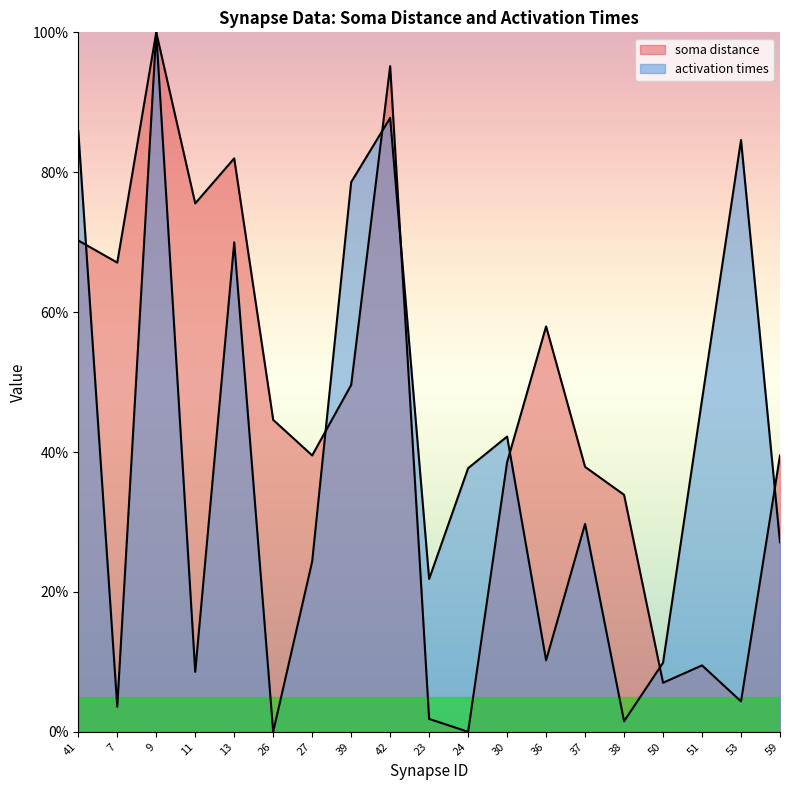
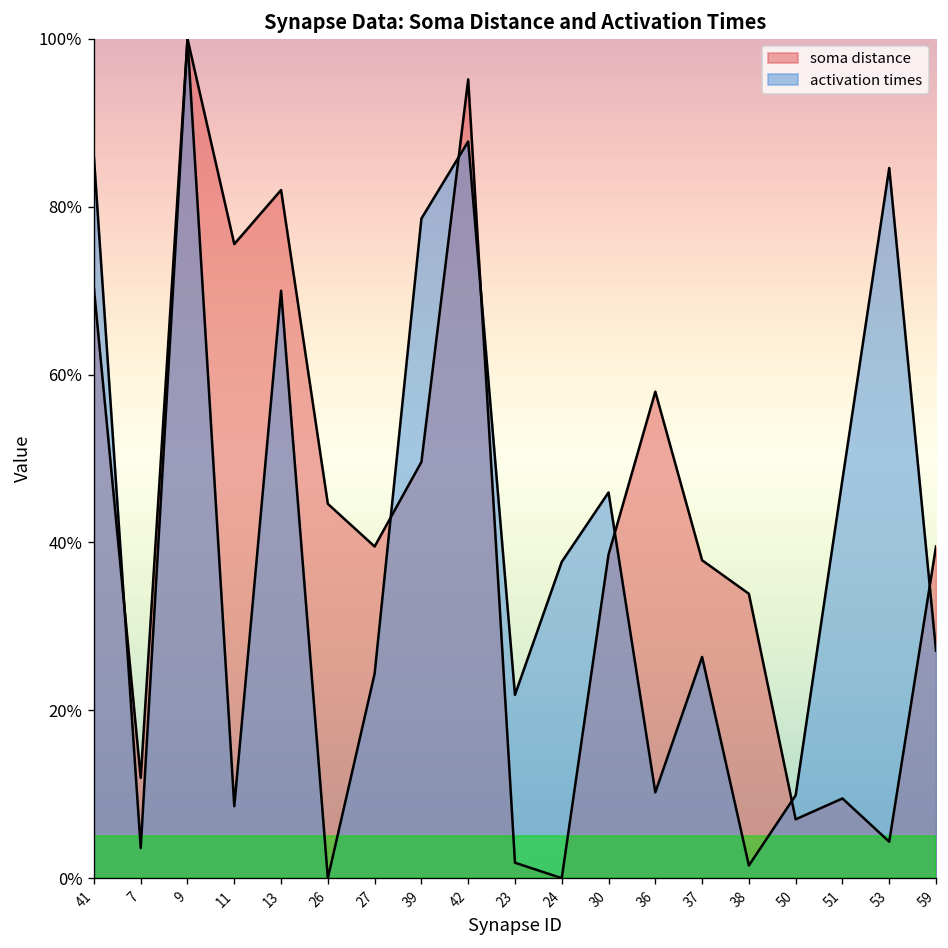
  {
    "soma distance": {
      "41": "70%",
-     "7": "67%",
+     "7": "12%",
      "11": "76%",
      "13": "82%",
      "26": "45%",
      "27": "40%",
      "39": "50%",
      "42": "95%",
      "30": "39%",
      "36": "58%",
      "37": "38%",
      "38": "34%",
      "50": "7%",
      "51": "9%",
      "59": "40%"
    },
    "activation times": {
      "41": "86%",
      "11": "9%",
      "13": "70%",
      "27": "24%",
      "39": "79%",
      "42": "88%",
      "23": "22%",
      "24": "38%",
-     "30": "42%",
+     "30": "46%",
      "36": "10%",
-     "37": "30%",
+     "37": "26%",
      "50": "10%",
      "51": "47%",
      "53": "85%",
      "59": "27%"
    }
  }
